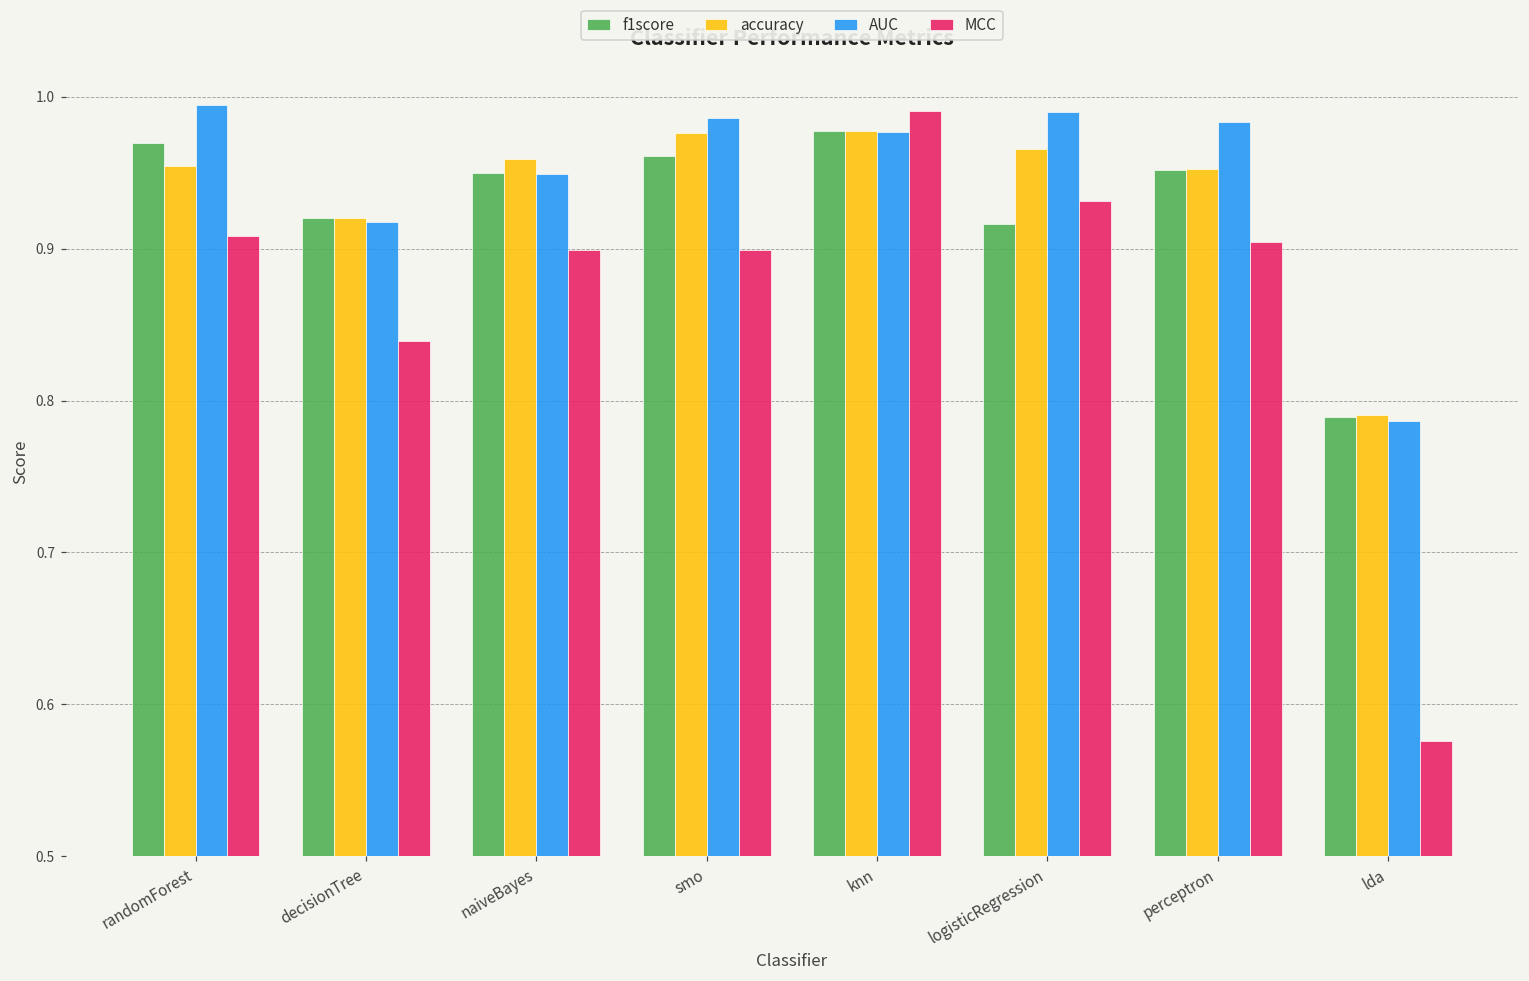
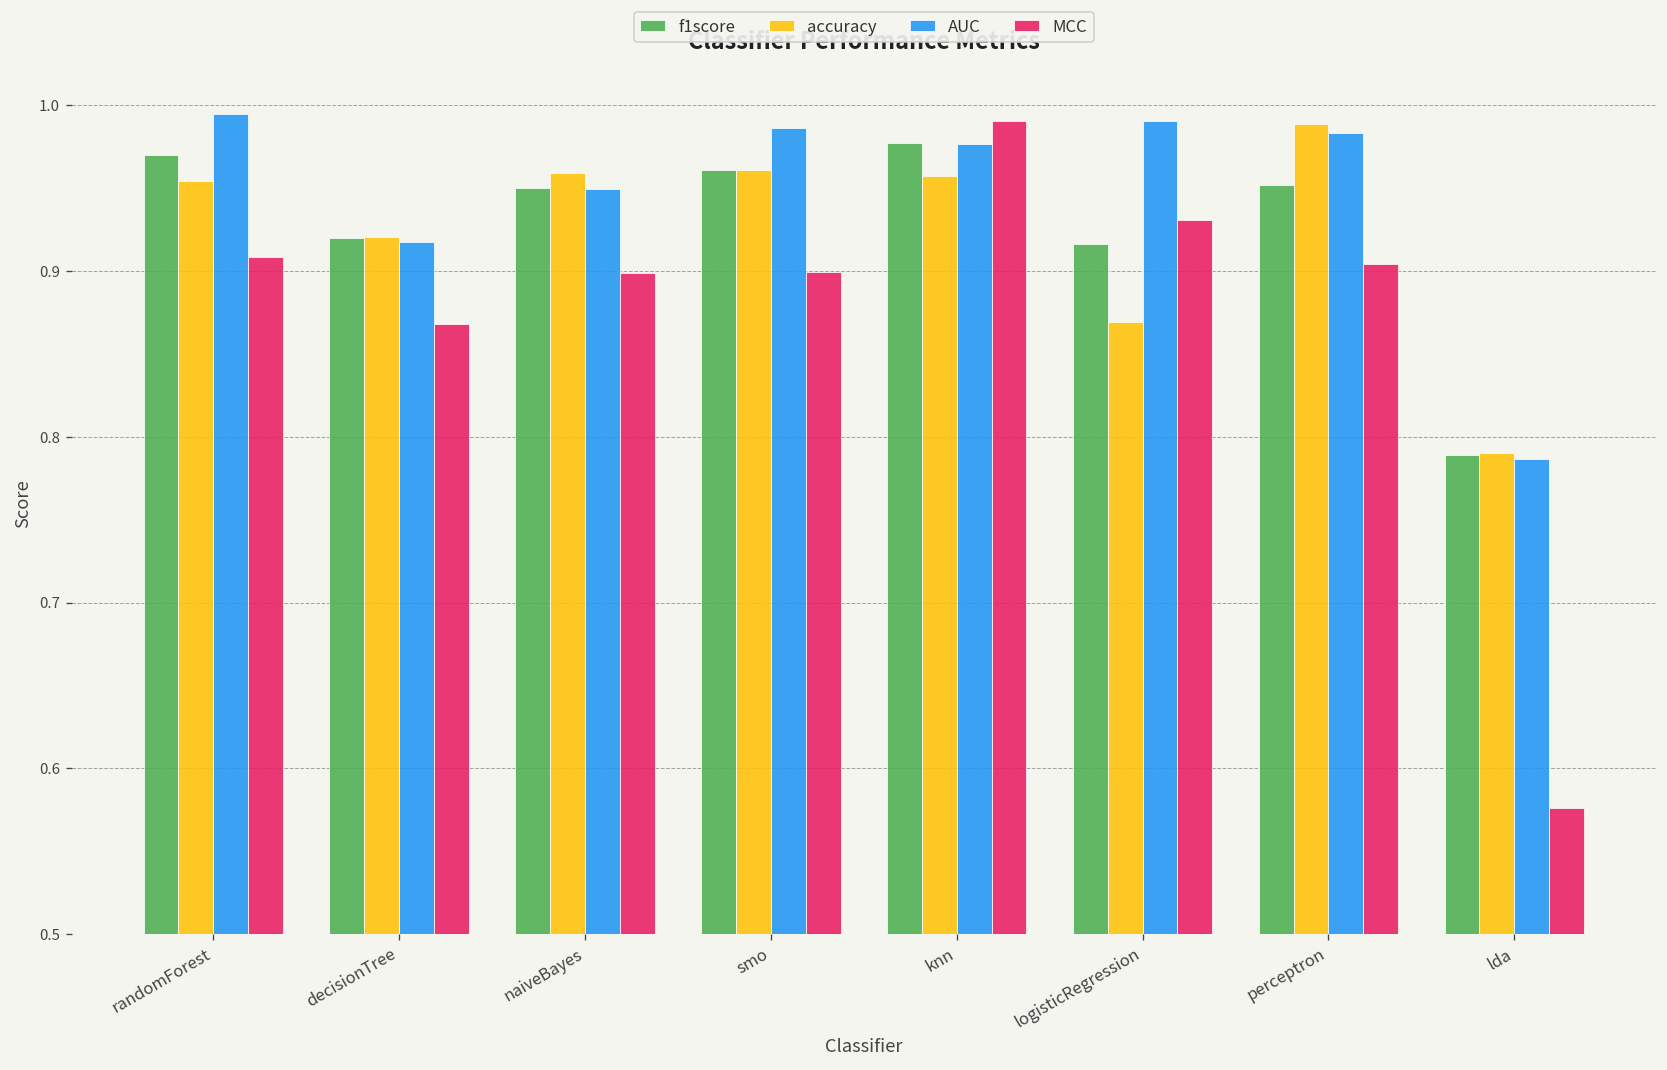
  {
    "f1score": {
      "randomForest": 0.970,
      "decisionTree": 0.920,
      "naiveBayes": 0.950,
      "smo": 0.961,
      "knn": 0.977,
      "logisticRegression": 0.916,
      "perceptron": 0.952,
      "lda": 0.789
    },
    "accuracy": {
      "randomForest": 0.954,
      "decisionTree": 0.920,
      "naiveBayes": 0.959,
-     "smo": 0.976,
-     "knn": 0.977,
-     "logisticRegression": 0.966,
-     "perceptron": 0.952,
+     "smo": 0.961,
+     "knn": 0.957,
+     "logisticRegression": 0.869,
+     "perceptron": 0.989,
      "lda": 0.790
    },
    "AUC": {
      "randomForest": 0.995,
      "decisionTree": 0.918,
      "naiveBayes": 0.949,
      "smo": 0.986,
      "knn": 0.977,
      "logisticRegression": 0.990,
      "perceptron": 0.983,
      "lda": 0.786
    },
    "MCC": {
      "randomForest": 0.908,
-     "decisionTree": 0.839,
+     "decisionTree": 0.868,
      "naiveBayes": 0.899,
      "smo": 0.899,
      "knn": 0.990,
      "logisticRegression": 0.931,
      "perceptron": 0.904,
      "lda": 0.576
    }
  }
